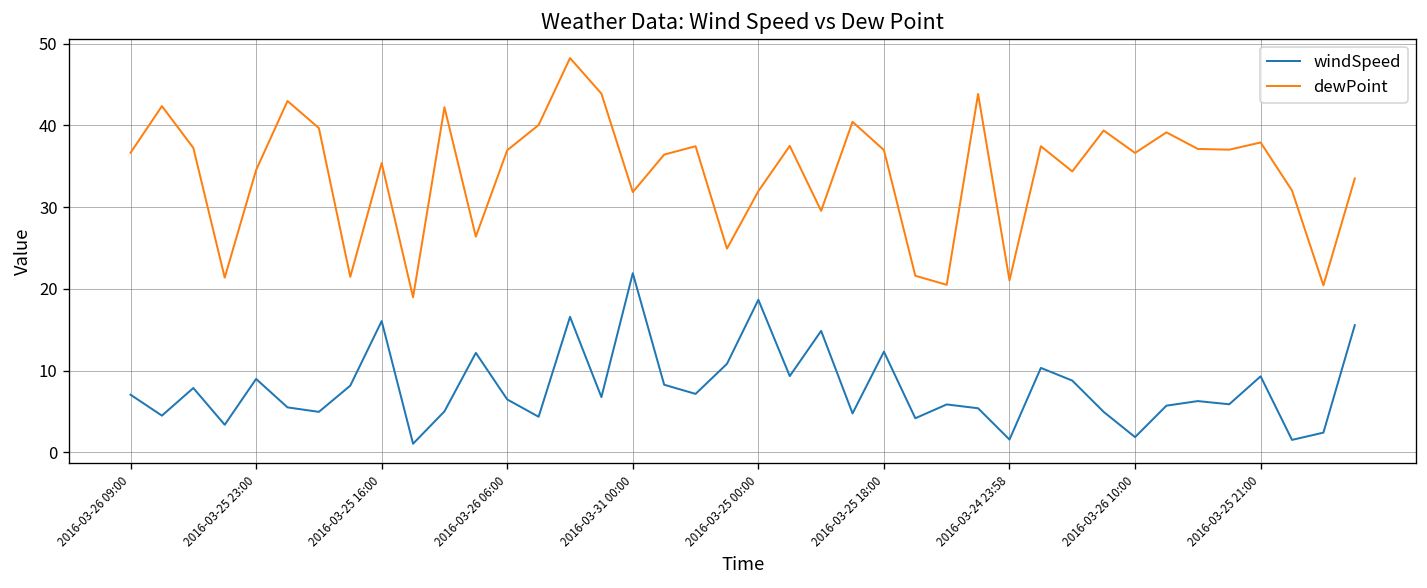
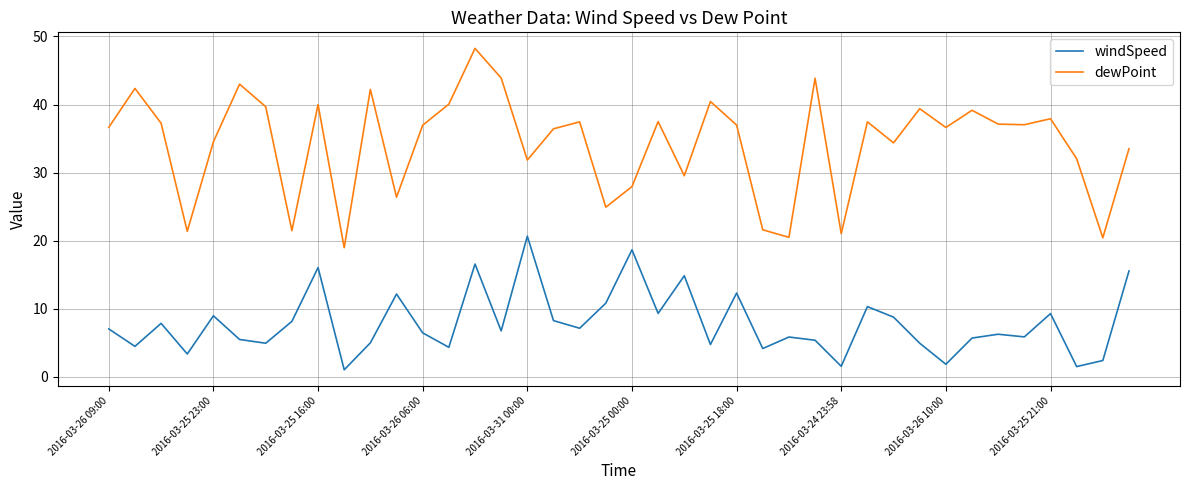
  {
    "windSpeed": {
      "2016-03-26 09:00": 7,
      "2016-03-25 23:00": 9,
      "2016-03-25 16:00": 16,
      "2016-03-26 06:00": 6,
-     "2016-03-31 00:00": 22,
+     "2016-03-31 00:00": 21,
      "2016-03-25 00:00": 19,
      "2016-03-25 18:00": 12,
      "2016-03-24 23:58": 2,
      "2016-03-26 10:00": 2,
      "2016-03-25 21:00": 9
    },
    "dewPoint": {
      "2016-03-26 09:00": 37,
      "2016-03-25 23:00": 35,
-     "2016-03-25 16:00": 35,
+     "2016-03-25 16:00": 40,
      "2016-03-26 06:00": 37,
      "2016-03-31 00:00": 32,
-     "2016-03-25 00:00": 32,
+     "2016-03-25 00:00": 28,
      "2016-03-25 18:00": 37,
      "2016-03-24 23:58": 21,
      "2016-03-26 10:00": 37,
      "2016-03-25 21:00": 38
    }
  }
